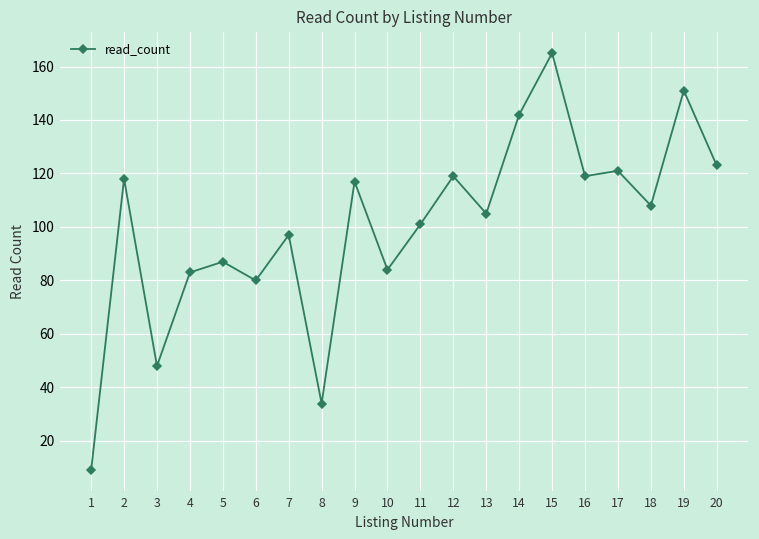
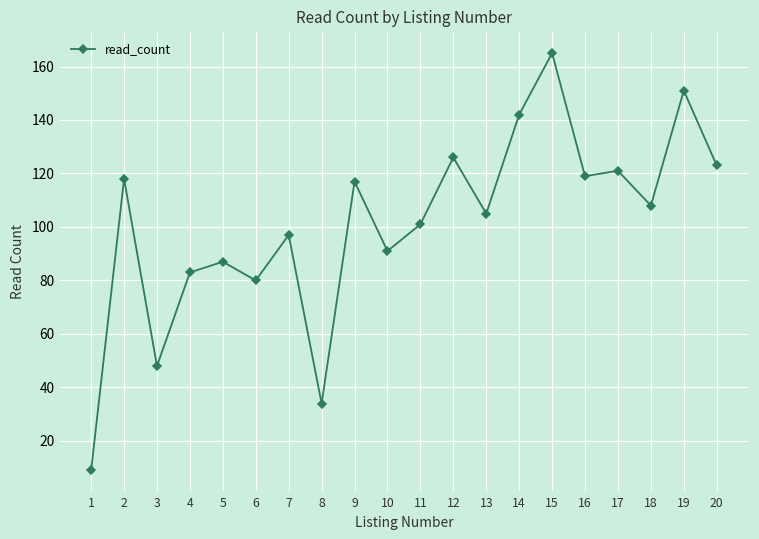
  {
    "1": 9,
    "2": 118,
    "3": 48,
    "4": 83,
    "5": 87,
    "6": 80,
    "7": 97,
    "8": 34,
    "9": 117,
-   "10": 84,
+   "10": 91,
    "11": 101,
-   "12": 119,
+   "12": 126,
    "13": 105,
    "14": 142,
    "15": 165,
    "16": 119,
    "17": 121,
    "18": 108,
    "19": 151,
    "20": 123
  }
